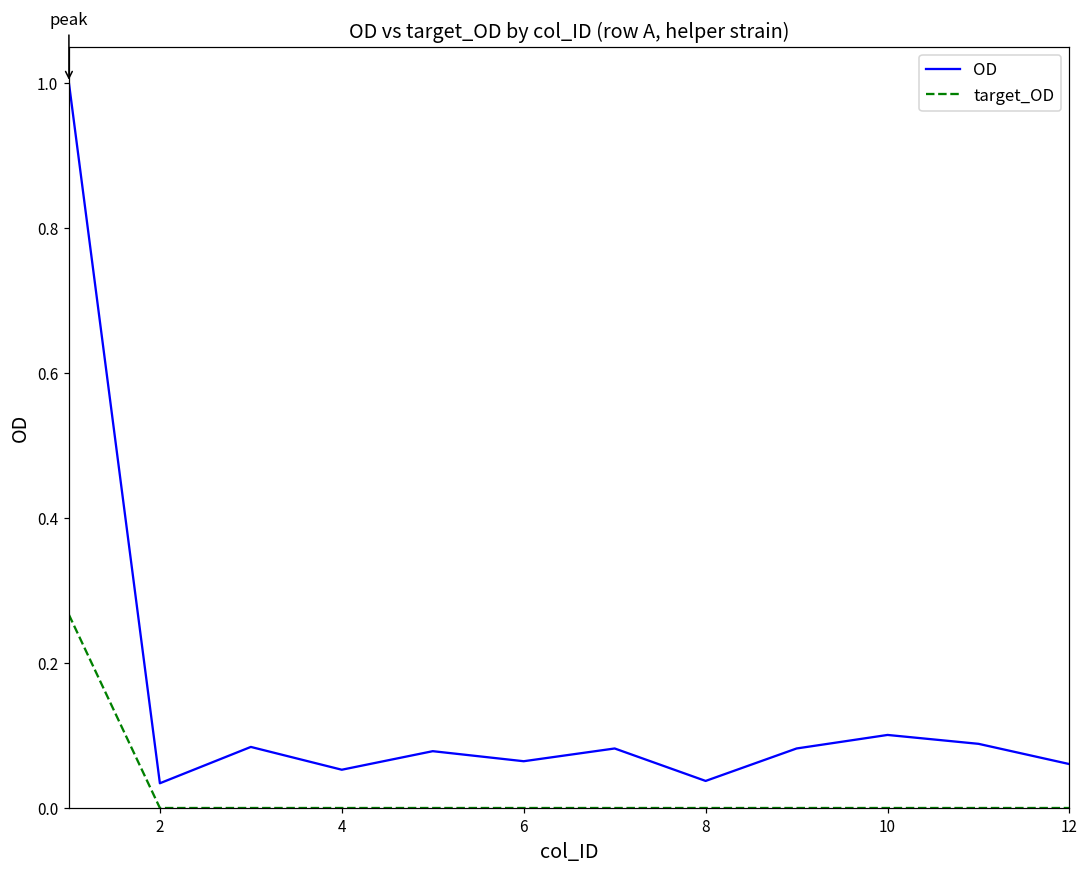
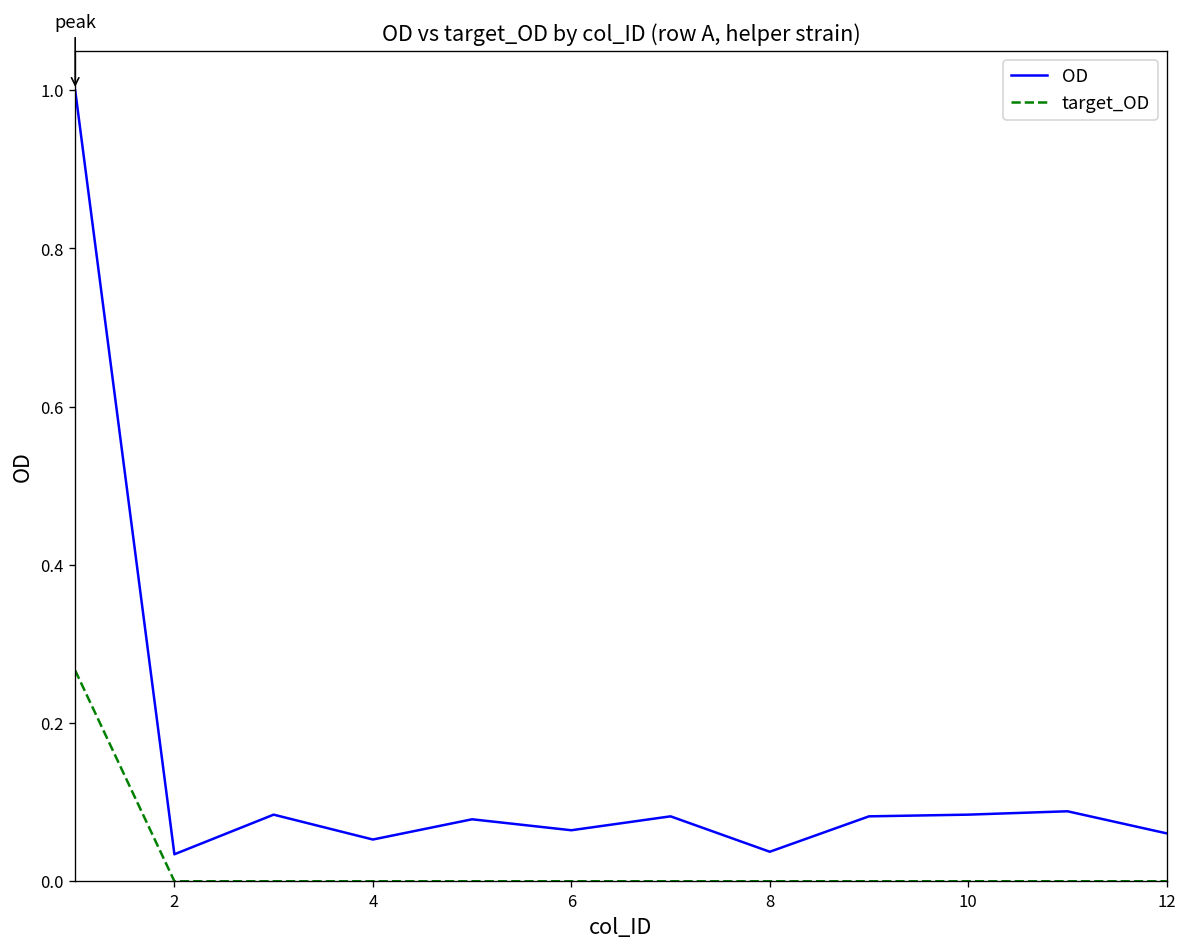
  {
    "OD": {
      "2": 0.03,
      "4": 0.05,
      "6": 0.06,
      "8": 0.04,
-     "10": 0.10,
+     "10": 0.08,
      "12": 0.06
    },
    "target_OD": {
      "2": 0.00,
      "4": 0.00,
      "6": 0.00,
      "8": 0.00,
      "10": 0.00,
      "12": 0.00
    }
  }
